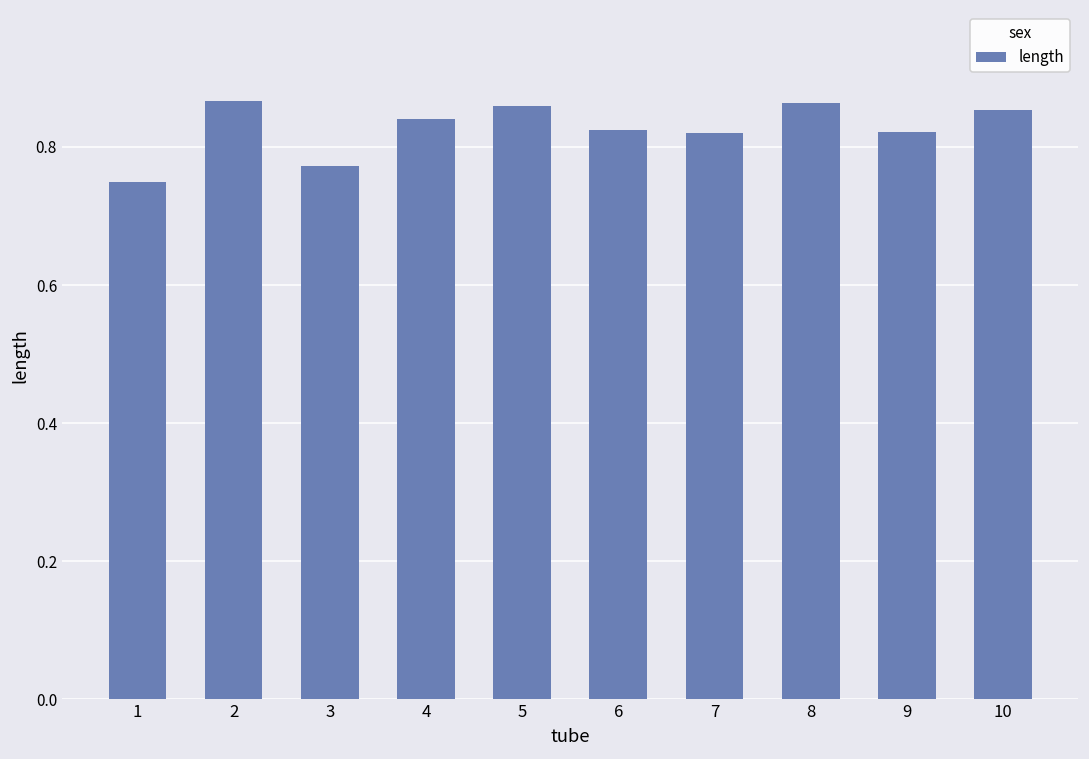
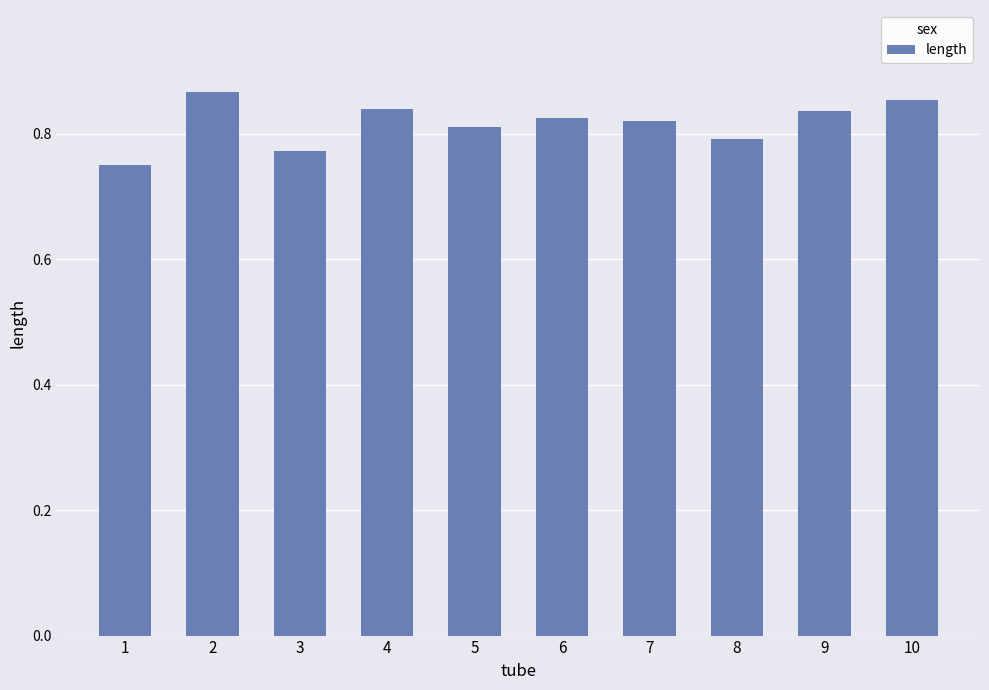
  {
    "1": 0.75,
    "2": 0.87,
    "3": 0.77,
    "4": 0.84,
-   "5": 0.86,
+   "5": 0.81,
    "6": 0.83,
    "7": 0.82,
-   "8": 0.86,
-   "9": 0.82,
+   "8": 0.79,
+   "9": 0.84,
    "10": 0.85
  }
